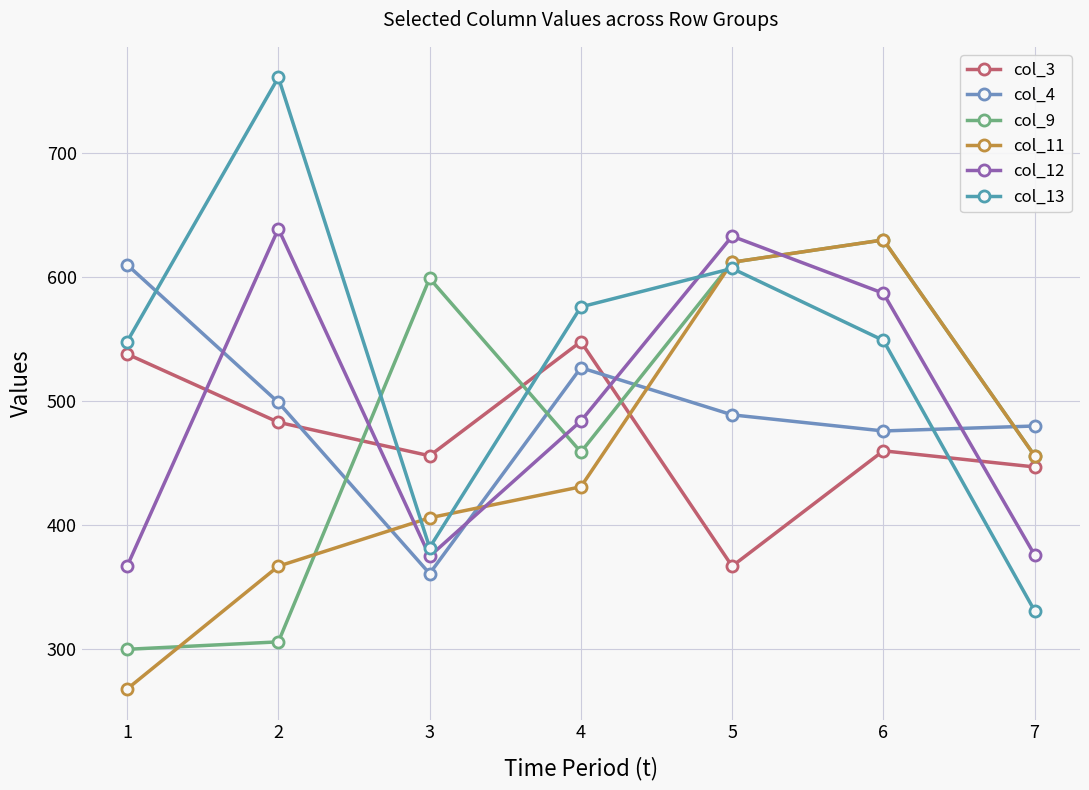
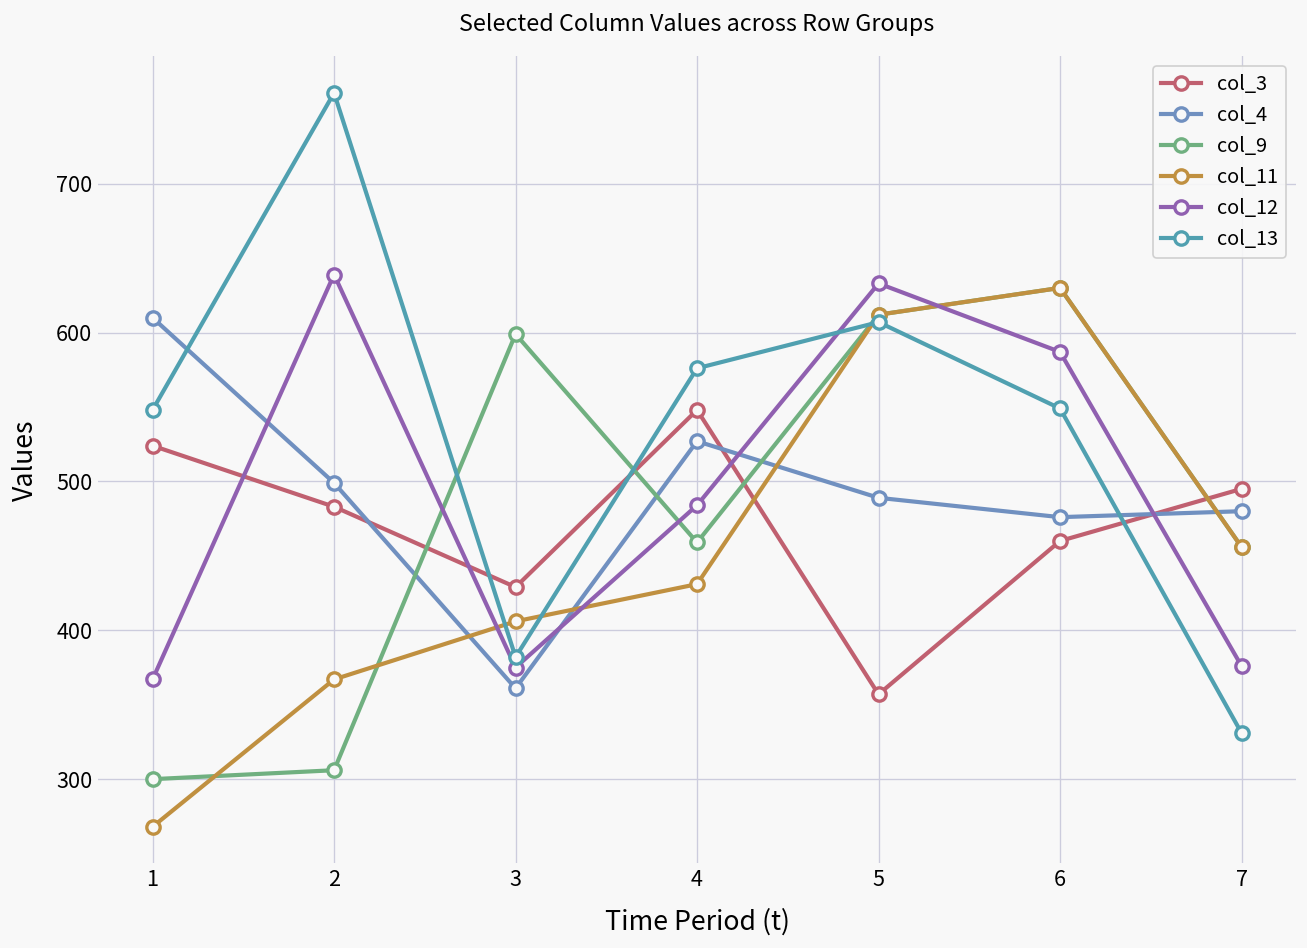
  {
    "col_3": {
-     "1": 538,
+     "1": 524,
      "2": 483,
-     "3": 456,
+     "3": 429,
      "4": 548,
-     "5": 367,
+     "5": 357,
      "6": 460,
-     "7": 447
+     "7": 495
    },
    "col_11": {
      "1": 268,
      "2": 367,
      "3": 406,
      "4": 431
    }
  }
